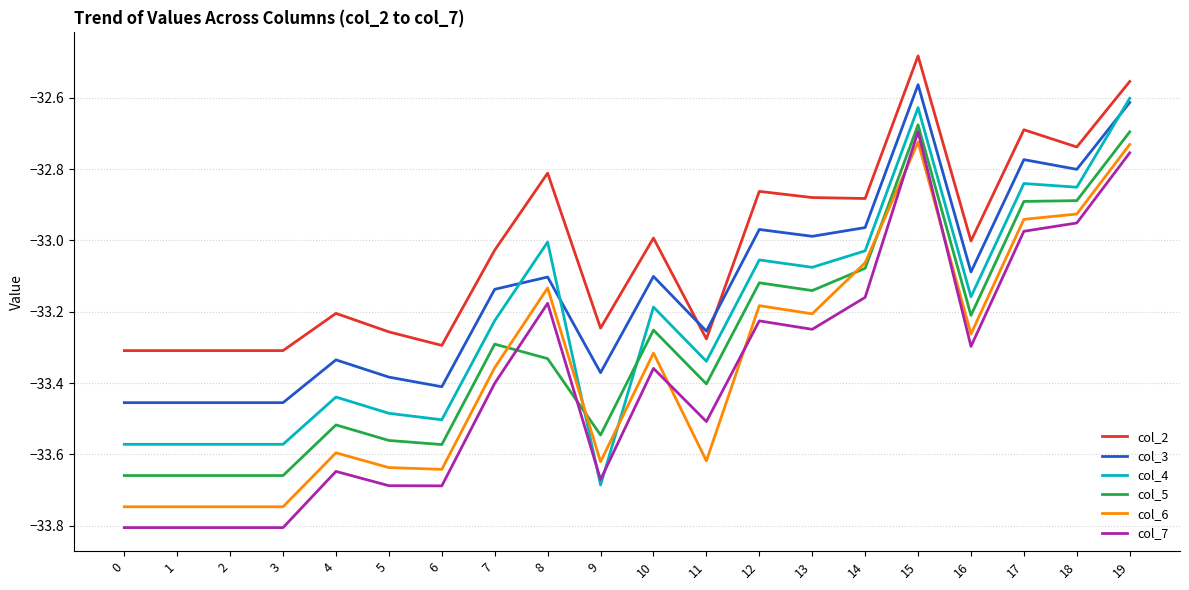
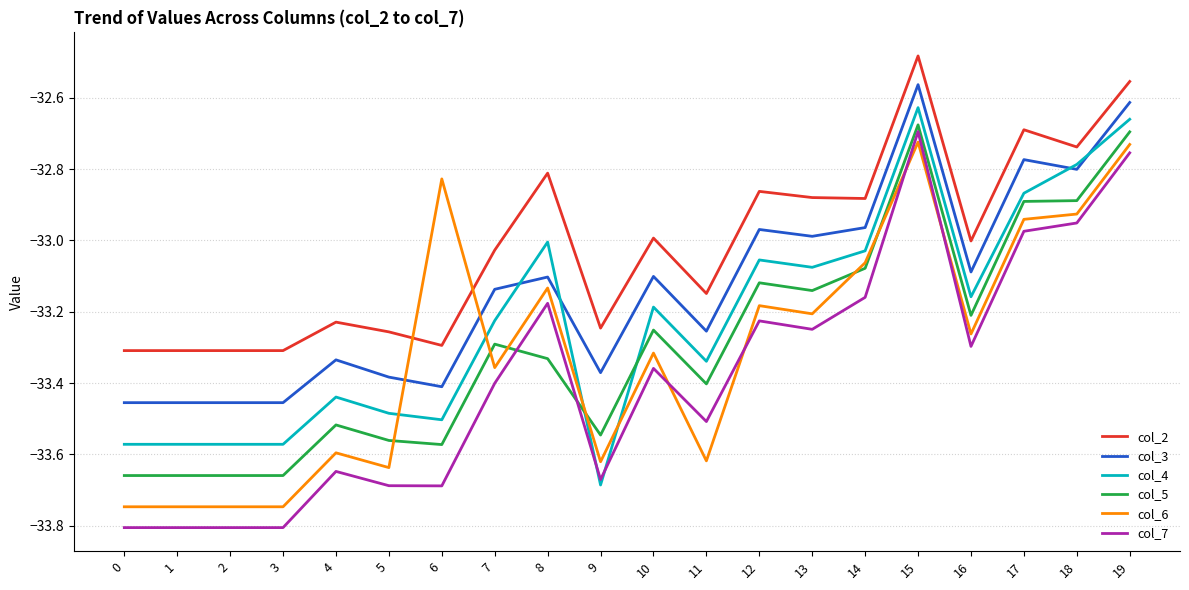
  {
    "col_2": {
      "0": -33.31,
      "1": -33.31,
      "2": -33.31,
      "3": -33.31,
-     "4": -33.20,
+     "4": -33.23,
      "5": -33.26,
      "6": -33.29,
      "7": -33.03,
      "8": -32.81,
      "9": -33.25,
      "10": -32.99,
-     "11": -33.28,
+     "11": -33.15,
      "12": -32.86,
      "13": -32.88,
      "14": -32.88,
      "15": -32.48,
      "16": -33.00,
      "17": -32.69,
      "18": -32.74,
      "19": -32.55
    },
    "col_3": {
      "0": -33.45,
      "1": -33.45,
      "2": -33.45,
      "3": -33.45,
      "4": -33.33,
      "5": -33.38,
      "6": -33.41,
      "7": -33.14,
      "8": -33.10,
      "9": -33.37,
      "10": -33.10,
      "11": -33.25,
      "12": -32.97,
      "13": -32.99,
      "14": -32.96,
      "15": -32.56,
      "16": -33.09,
      "17": -32.77,
      "18": -32.80,
      "19": -32.61
    },
    "col_4": {
      "0": -33.57,
      "1": -33.57,
      "2": -33.57,
      "3": -33.57,
      "4": -33.44,
      "5": -33.48,
      "6": -33.50,
      "7": -33.22,
      "8": -33.00,
      "9": -33.69,
      "10": -33.19,
      "11": -33.34,
      "12": -33.05,
      "13": -33.08,
      "14": -33.03,
      "15": -32.63,
      "16": -33.16,
-     "17": -32.84,
-     "18": -32.85,
-     "19": -32.60
+     "17": -32.87,
+     "18": -32.79,
+     "19": -32.66
    },
    "col_5": {
      "0": -33.66,
      "1": -33.66,
      "2": -33.66,
      "3": -33.66,
      "4": -33.52,
      "5": -33.56,
      "6": -33.57,
      "7": -33.29,
      "8": -33.33,
      "9": -33.55,
      "10": -33.25,
      "11": -33.40,
      "12": -33.12,
      "13": -33.14,
      "14": -33.08,
      "15": -32.68,
      "16": -33.21,
      "17": -32.89,
      "18": -32.89,
      "19": -32.70
    },
    "col_6": {
      "0": -33.75,
      "1": -33.75,
      "2": -33.75,
      "3": -33.75,
      "4": -33.60,
      "5": -33.64,
-     "6": -33.64,
+     "6": -32.83,
      "7": -33.36,
      "8": -33.13,
      "9": -33.62,
      "10": -33.32,
      "11": -33.62,
      "12": -33.18,
      "13": -33.21,
      "14": -33.06,
      "15": -32.72,
      "16": -33.26,
      "17": -32.94,
      "18": -32.93,
      "19": -32.73
    },
    "col_7": {
      "0": -33.81,
      "1": -33.81,
      "2": -33.81,
      "3": -33.81,
      "4": -33.65,
      "5": -33.69,
      "6": -33.69,
      "7": -33.40,
      "8": -33.18,
      "9": -33.67,
      "10": -33.36,
      "11": -33.51,
      "12": -33.23,
      "13": -33.25,
      "14": -33.16,
      "15": -32.70,
      "16": -33.30,
      "17": -32.97,
      "18": -32.95,
      "19": -32.75
    }
  }
